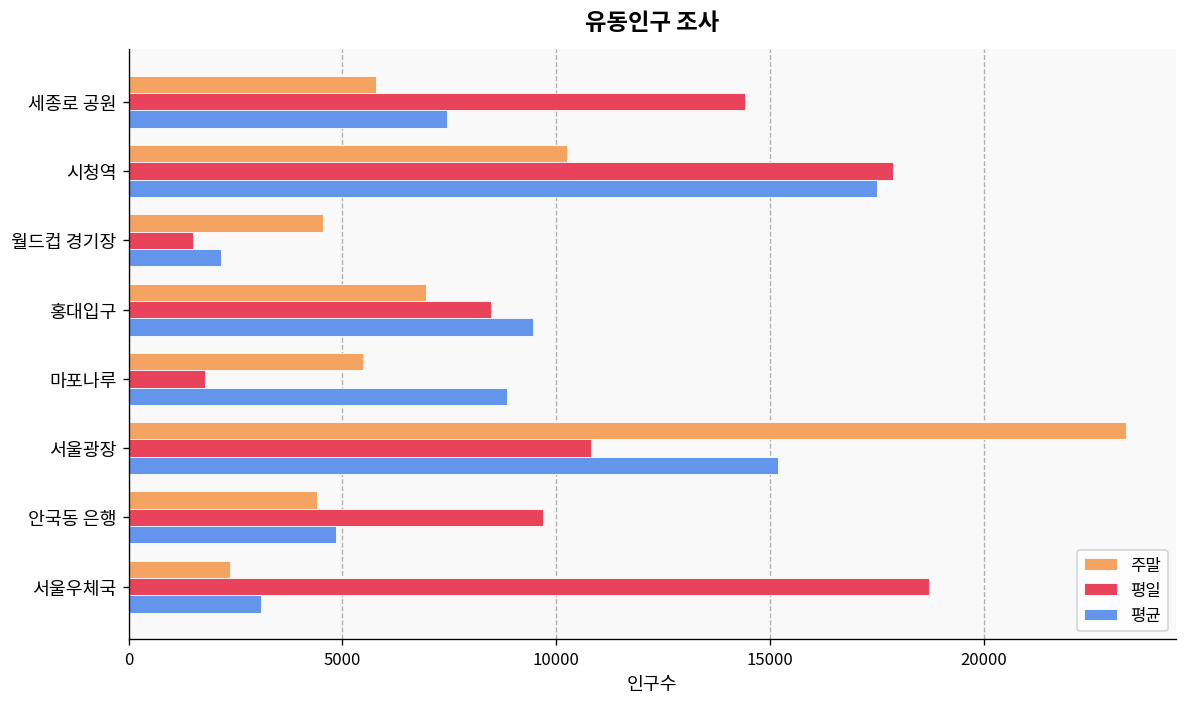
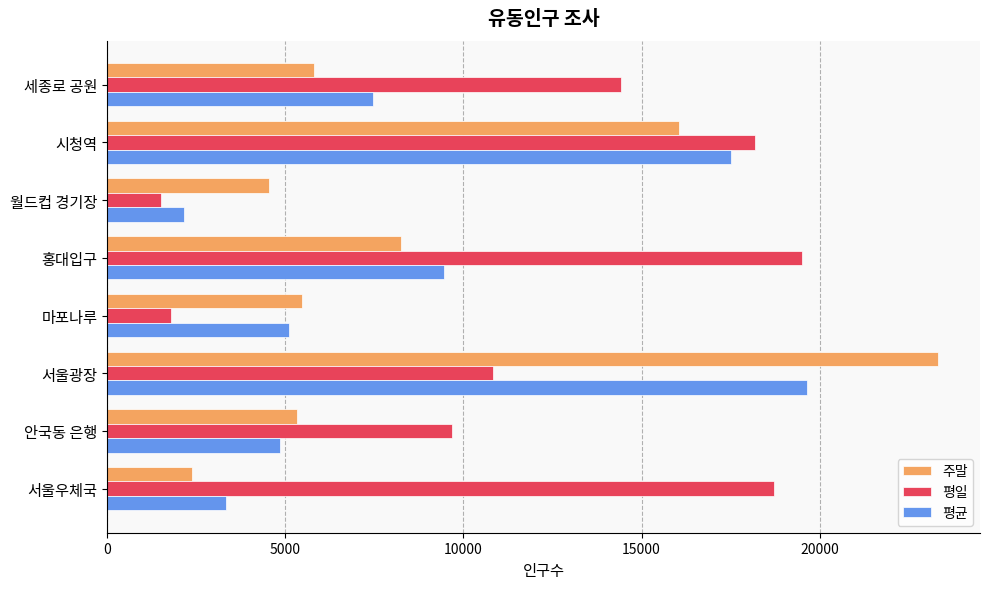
  {
    "주말": {
      "세종로 공원": 5800,
-     "시청역": 10300,
+     "시청역": 16100,
      "월드컵 경기장": 4500,
-     "홍대입구": 7000,
+     "홍대입구": 8300,
      "마포나루": 5500,
      "서울광장": 23300,
-     "안국동 은행": 4400,
+     "안국동 은행": 5300,
      "서울우체국": 2400
    },
    "평일": {
      "세종로 공원": 14400,
-     "시청역": 17900,
+     "시청역": 18200,
      "월드컵 경기장": 1500,
-     "홍대입구": 8500,
+     "홍대입구": 19500,
      "마포나루": 1800,
      "서울광장": 10800,
      "안국동 은행": 9700,
      "서울우체국": 18700
    },
    "평균": {
      "세종로 공원": 7500,
      "시청역": 17500,
      "월드컵 경기장": 2200,
      "홍대입구": 9500,
-     "마포나루": 8800,
-     "서울광장": 15200,
+     "마포나루": 5100,
+     "서울광장": 19600,
      "안국동 은행": 4900,
-     "서울우체국": 3100
+     "서울우체국": 3300
    }
  }
